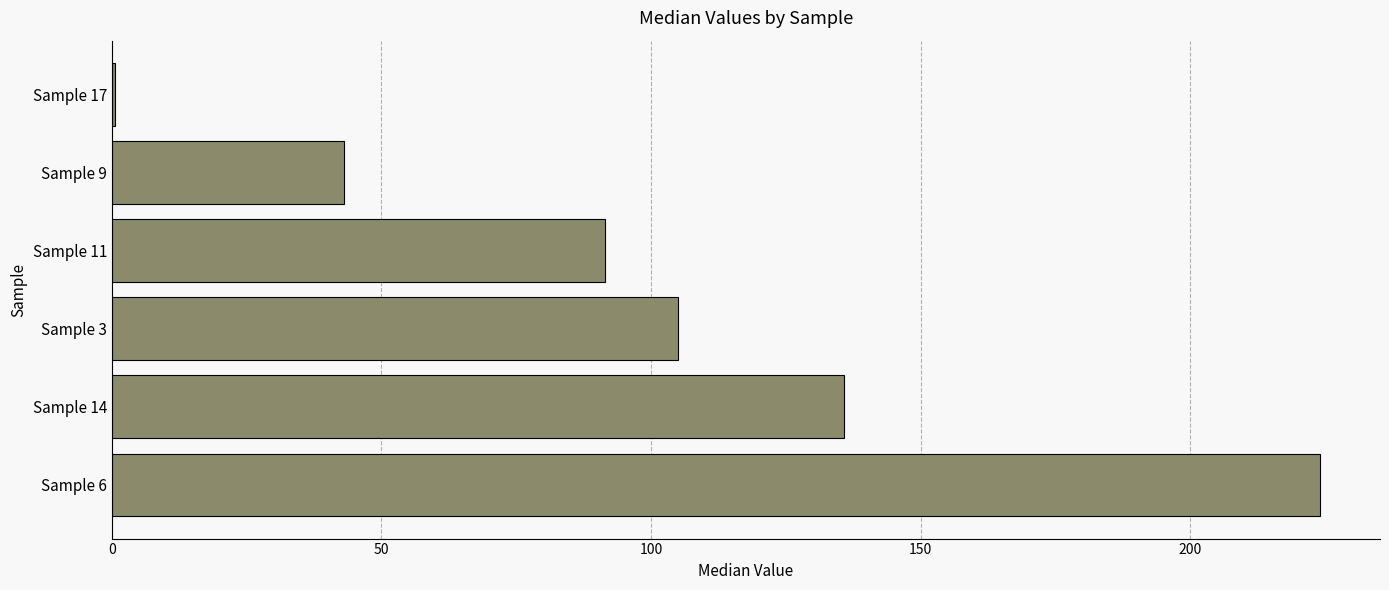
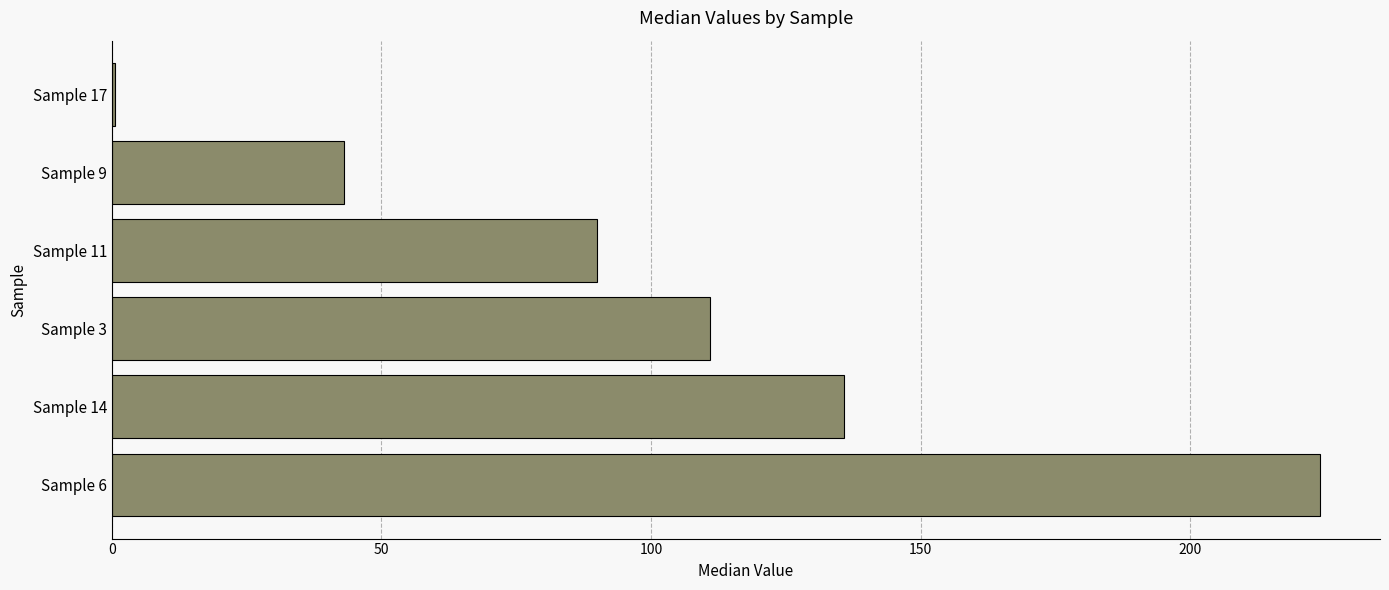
  {
    "Sample 17": 1,
    "Sample 9": 43,
-   "Sample 11": 92,
-   "Sample 3": 105,
+   "Sample 11": 90,
+   "Sample 3": 111,
    "Sample 14": 136,
    "Sample 6": 224
  }
